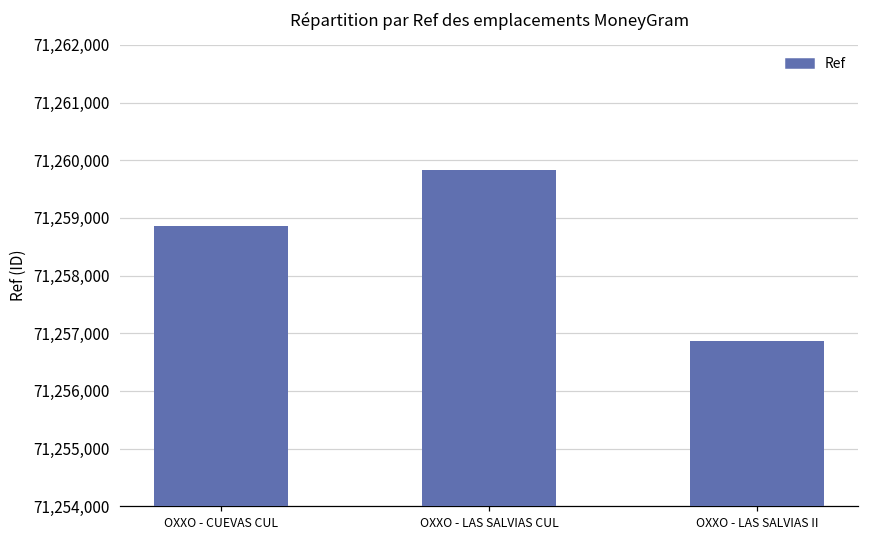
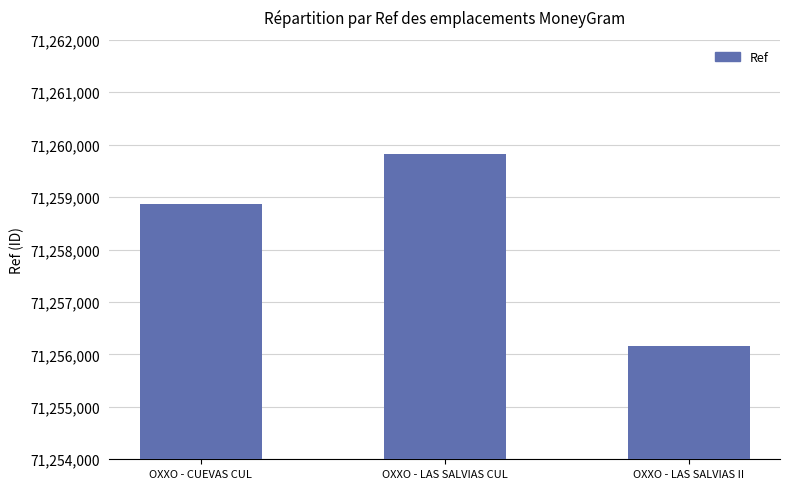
  {
    "OXXO - CUEVAS CUL": "71,258,900",
    "OXXO - LAS SALVIAS CUL": "71,259,800",
-   "OXXO - LAS SALVIAS II": "71,256,900"
+   "OXXO - LAS SALVIAS II": "71,256,200"
  }
